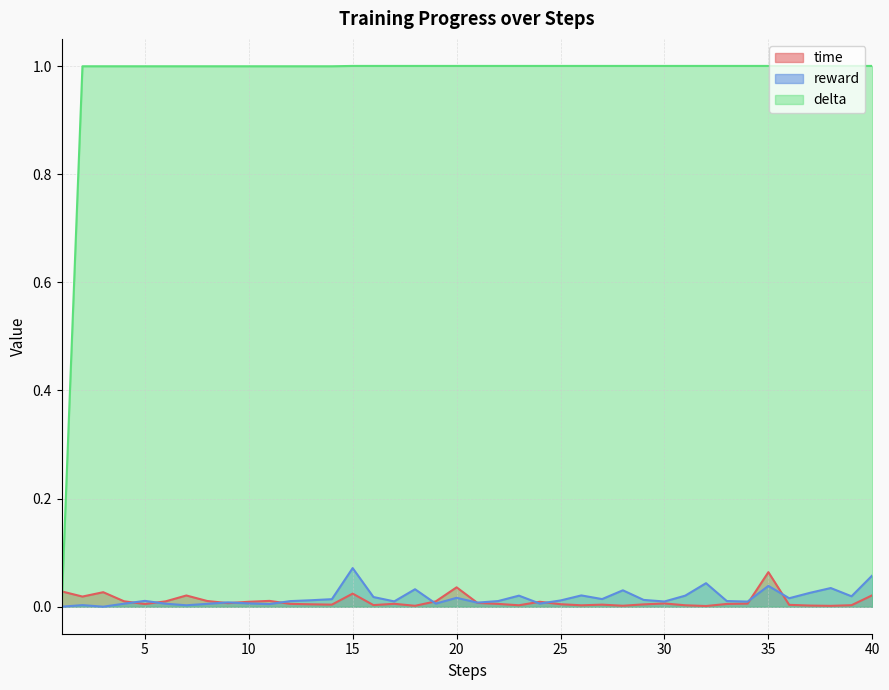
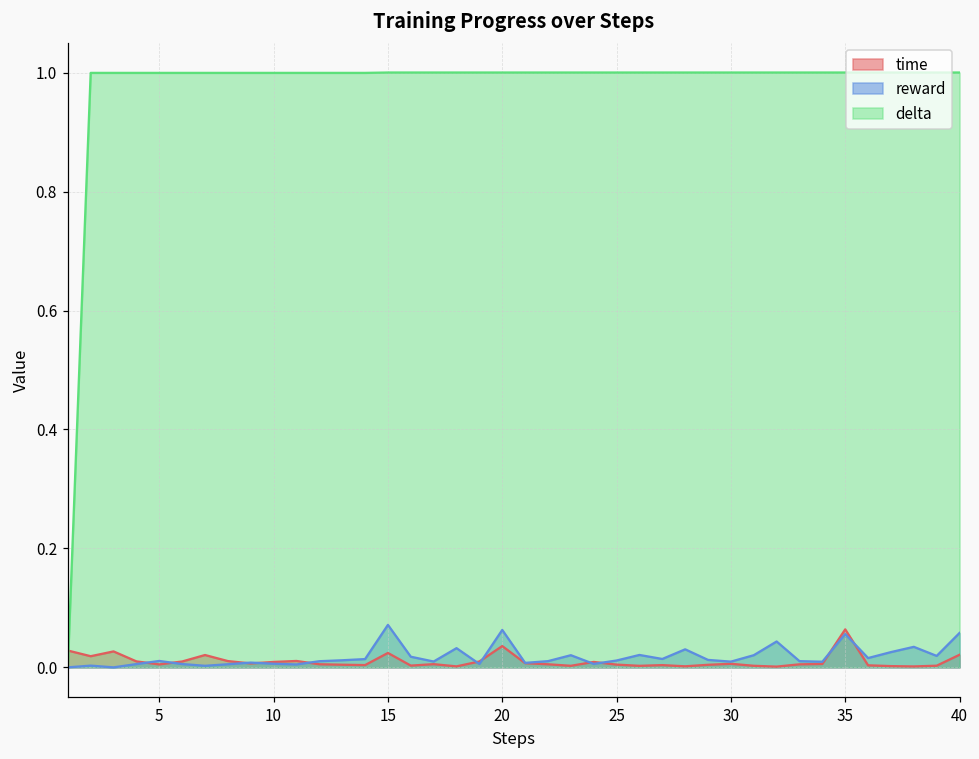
  {
    "time": {
      "5": 0.00,
      "15": 0.02,
      "20": 0.04,
      "25": 0.00,
      "35": 0.06,
      "40": 0.02
    },
    "reward": {
      "5": 0.01,
      "15": 0.07,
-     "20": 0.02,
+     "20": 0.06,
      "25": 0.01,
-     "35": 0.04,
+     "35": 0.06,
      "40": 0.06
    },
    "delta": {
      "5": 1.00,
      "10": 1.00,
      "15": 1.00,
      "20": 1.00,
      "25": 1.00,
      "30": 1.00,
      "35": 1.00,
      "40": 1.00
    }
  }
